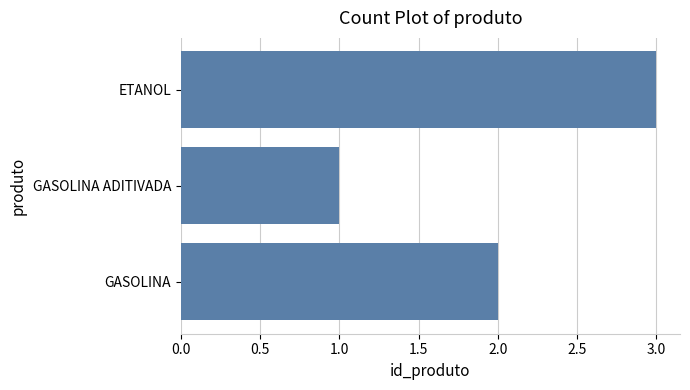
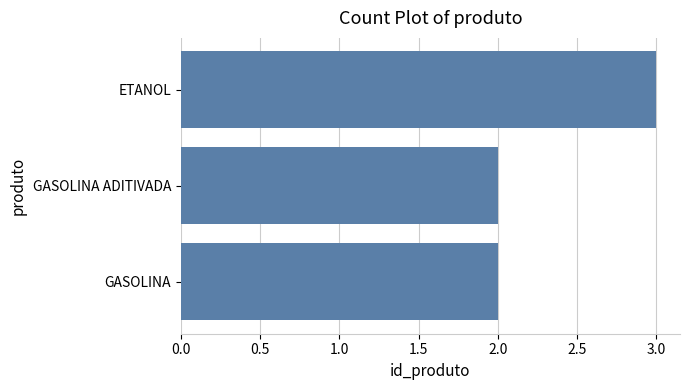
  {
    "ETANOL": 3,
-   "GASOLINA ADITIVADA": 1,
+   "GASOLINA ADITIVADA": 2,
    "GASOLINA": 2
  }
